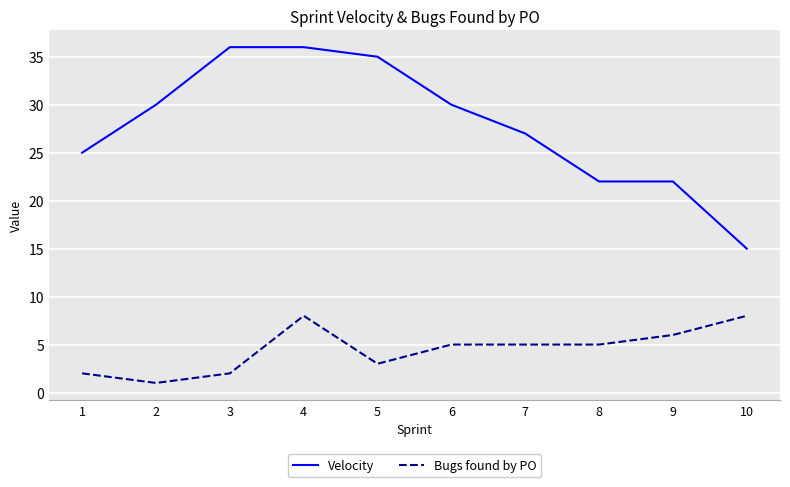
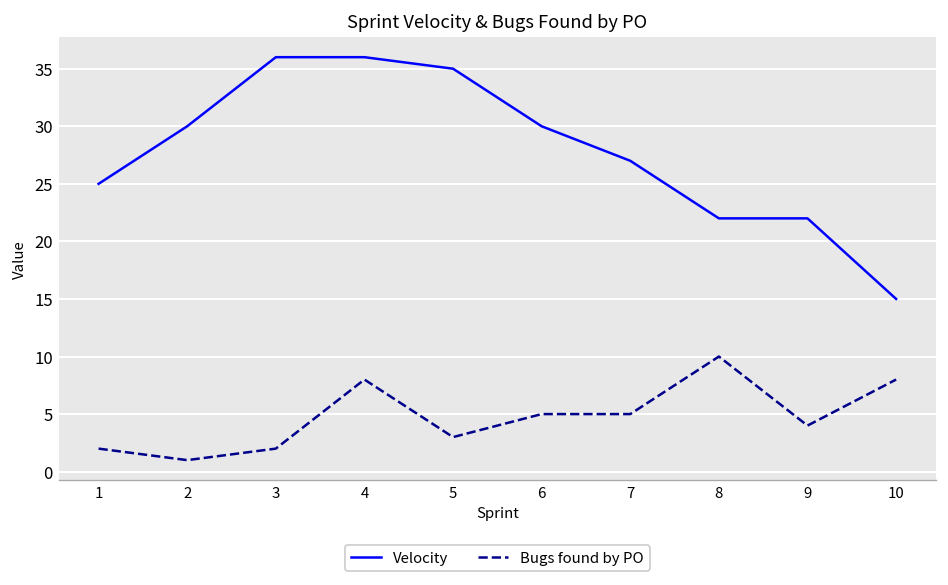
  {
    "Velocity": {
      "1": 25,
      "2": 30,
      "3": 36,
      "4": 36,
      "5": 35,
      "6": 30,
      "7": 27,
      "8": 22,
      "9": 22,
      "10": 15
    },
    "Bugs found by PO": {
      "1": 2,
      "2": 1,
      "3": 2,
      "4": 8,
      "5": 3,
      "6": 5,
      "7": 5,
-     "8": 5,
-     "9": 6,
+     "8": 10,
+     "9": 4,
      "10": 8
    }
  }
